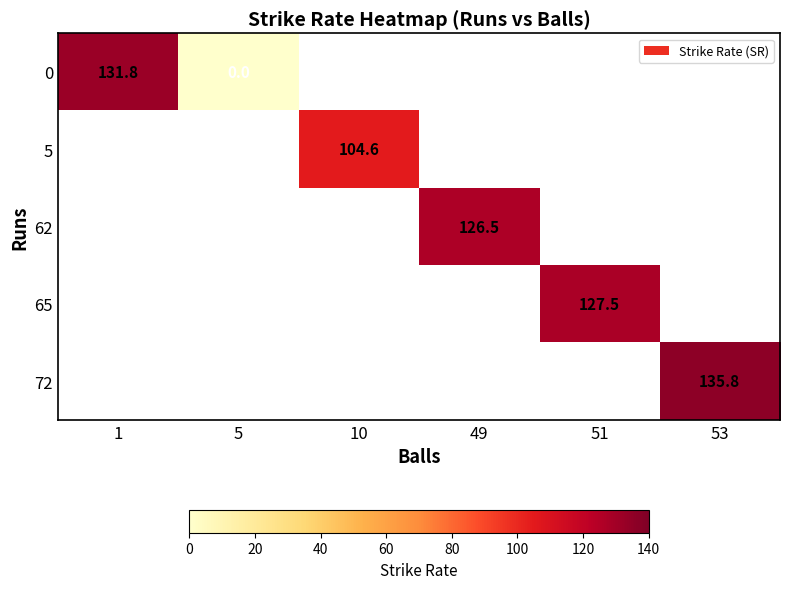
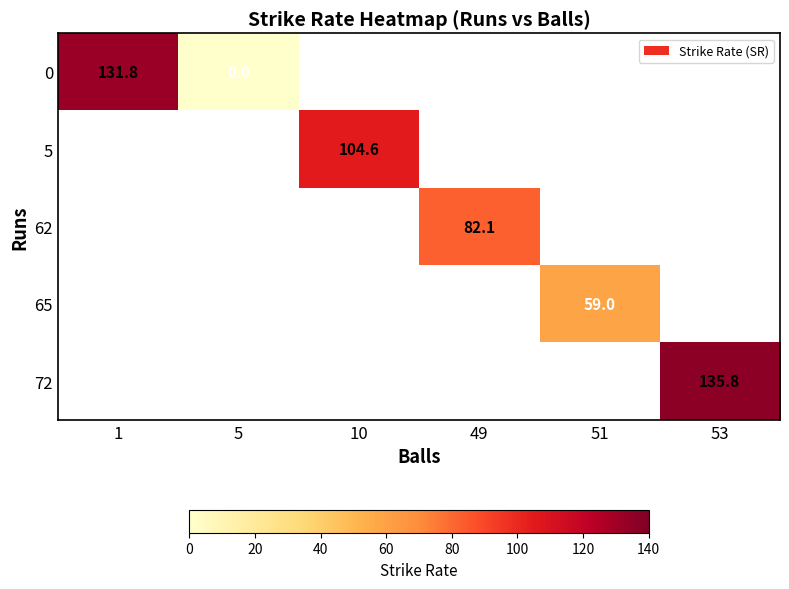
  {
    "0": {
      "1": 131.8,
      "5": 0.0
    },
    "5": {
      "10": 104.6
    },
    "62": {
-     "49": 126.5
+     "49": 82.1
    },
    "65": {
-     "51": 127.5
+     "51": 59.0
    },
    "72": {
      "53": 135.8
    }
  }
